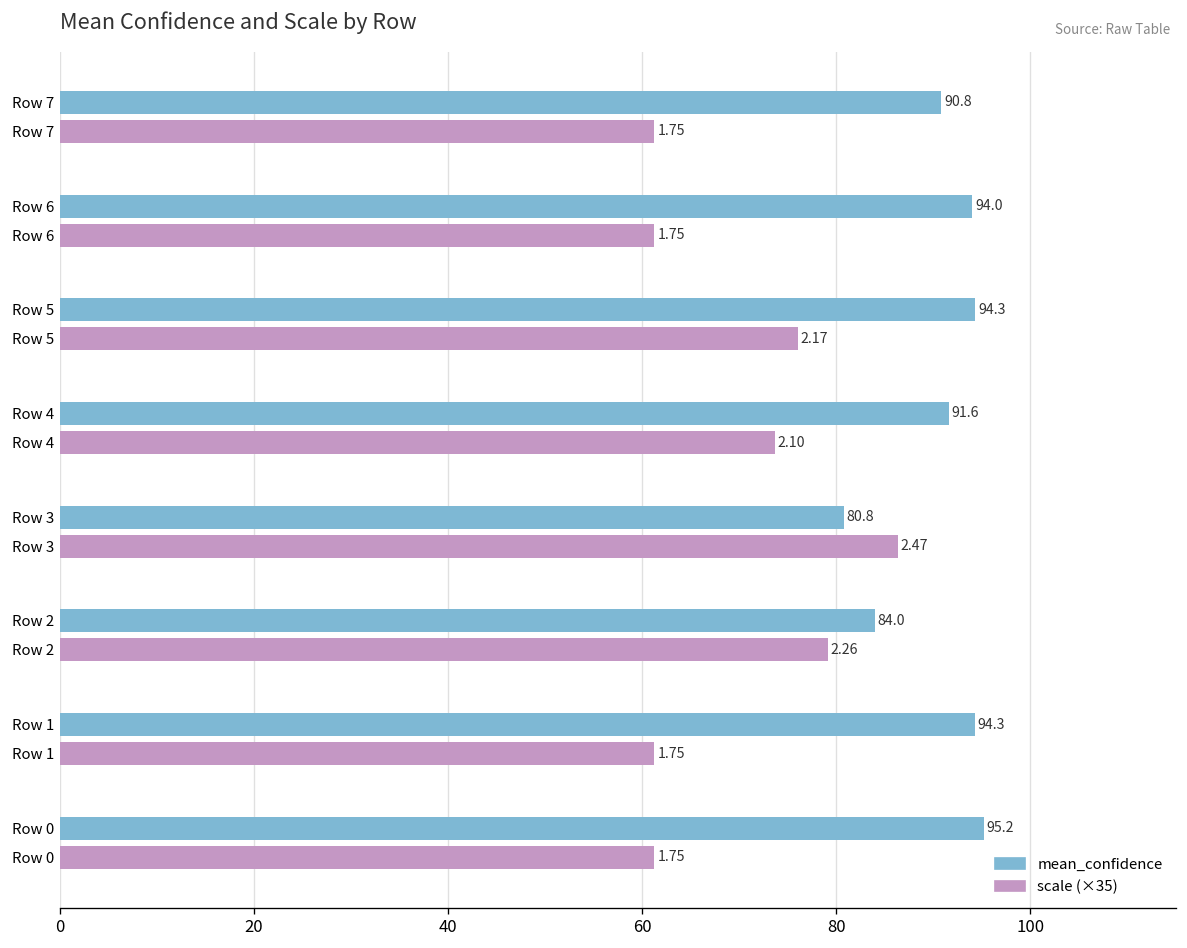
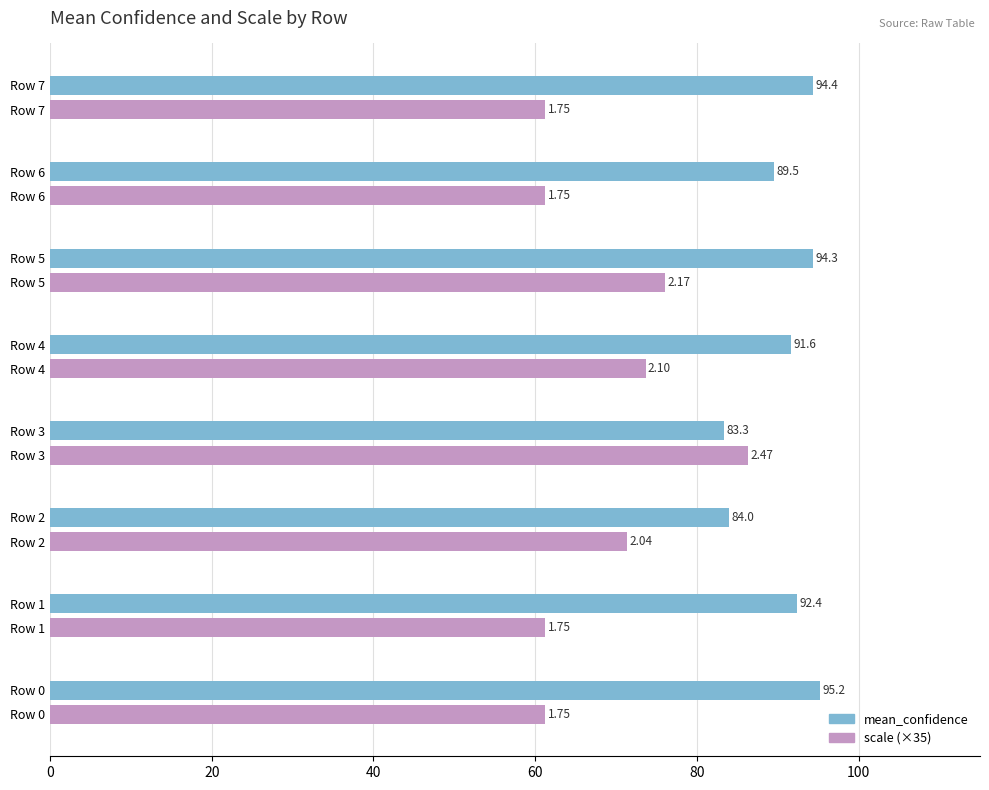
  {
    "mean_confidence": {
-     "Row 7": 90.8,
-     "Row 6": 94.0,
+     "Row 7": 94.4,
+     "Row 6": 89.5,
      "Row 5": 94.3,
      "Row 4": 91.6,
-     "Row 3": 80.8,
+     "Row 3": 83.3,
      "Row 2": 84.0,
-     "Row 1": 94.3,
+     "Row 1": 92.4,
      "Row 0": 95.2
    },
    "scale (×35)": {
-     "Row 2": 2.26
+     "Row 2": 2.04
    }
  }
